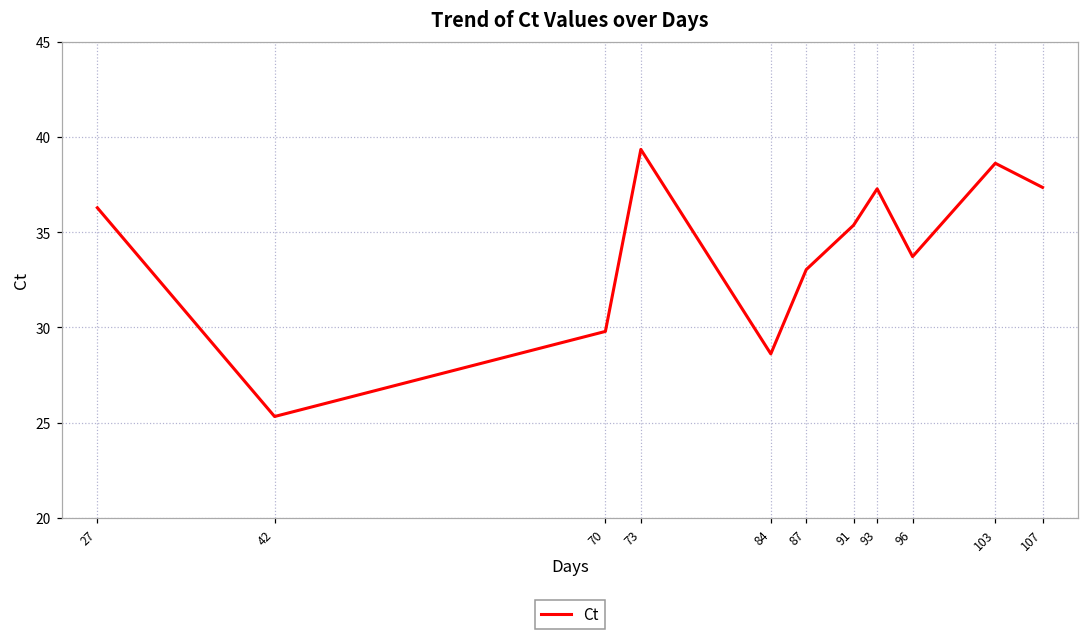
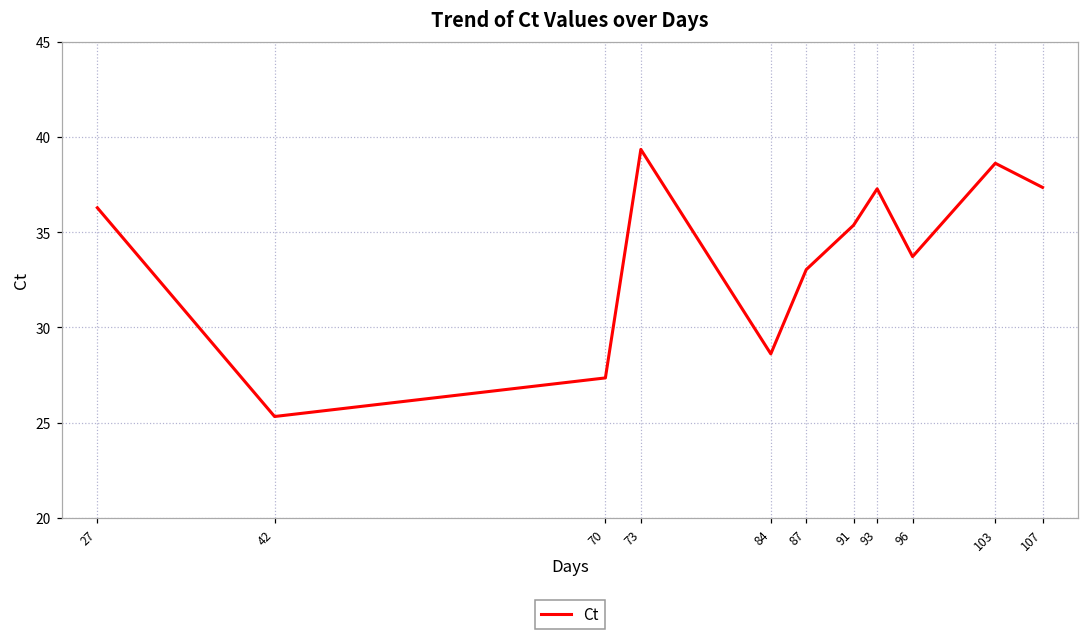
  {
    "27": 36.3,
    "42": 25.3,
-   "70": 29.8,
+   "70": 27.3,
    "73": 39.3,
    "84": 28.6,
    "87": 33.0,
    "91": 35.4,
    "93": 37.3,
    "96": 33.7,
    "103": 38.6,
    "107": 37.4
  }
